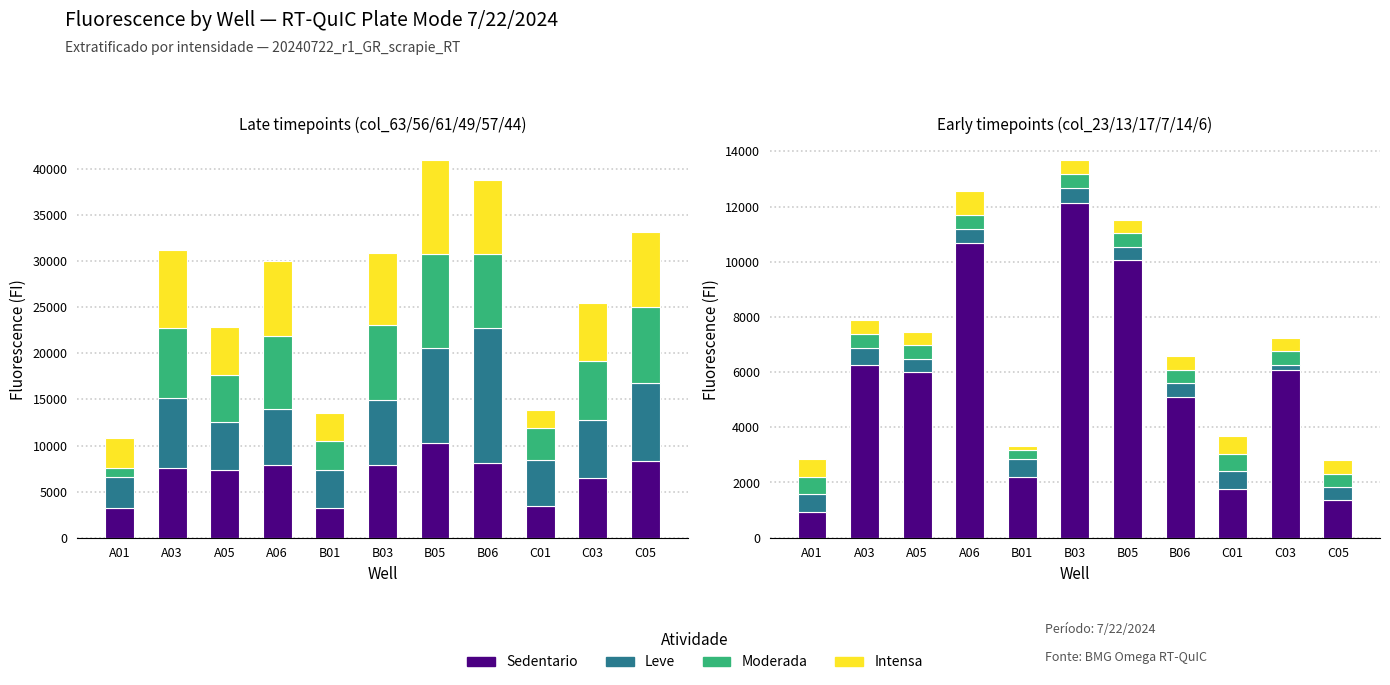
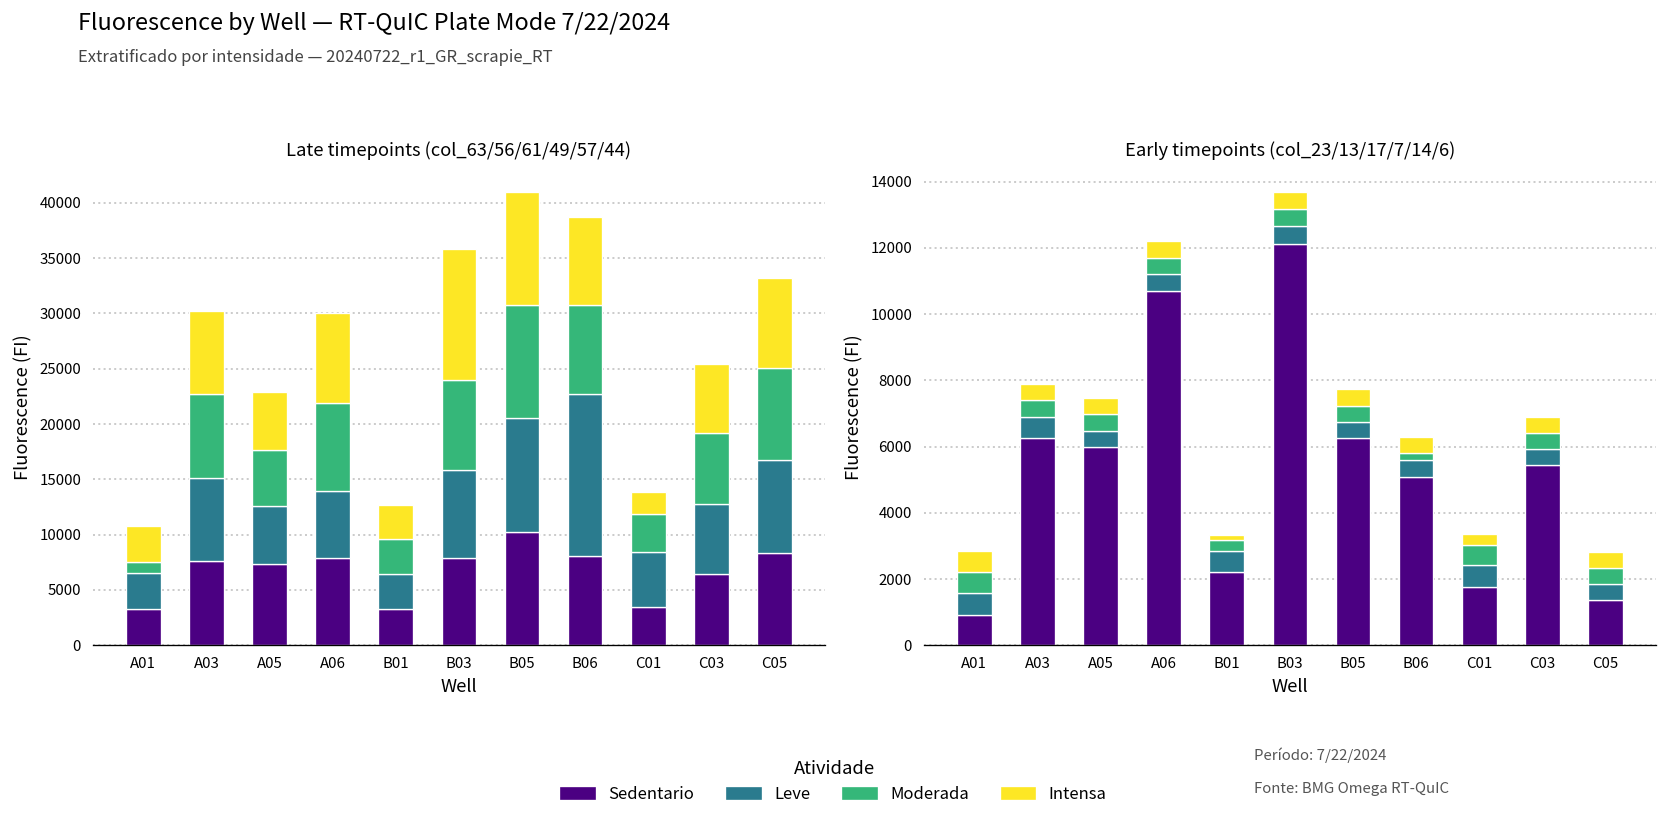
  {
    "Late timepoints (col_63/56/61/49/57/44)": {
      "Sedentario": {
        "A01": 3000,
        "A03": 8000,
        "A05": 7000,
        "A06": 8000,
        "B01": 3000,
        "B03": 8000,
        "B05": 10000,
        "B06": 8000,
        "C01": 3000,
        "C03": 6000,
        "C05": 8000
      },
      "Leve": {
        "A01": 3000,
        "A03": 8000,
        "A05": 5000,
        "A06": 6000,
-       "B01": 4000,
-       "B03": 7000,
+       "B01": 3000,
+       "B03": 8000,
        "B05": 10000,
        "B06": 15000,
        "C01": 5000,
        "C03": 6000,
        "C05": 8000
      },
      "Moderada": {
        "A01": 1000,
        "A03": 8000,
        "A05": 5000,
        "A06": 8000,
        "B01": 3000,
        "B03": 8000,
        "B05": 10000,
        "B06": 8000,
        "C01": 3000,
        "C03": 6000,
        "C05": 8000
      },
      "Intensa": {
        "A01": 3000,
-       "A03": 8500,
+       "A03": 7500,
        "A05": 5000,
        "A06": 8000,
        "B01": 3000,
-       "B03": 8000,
+       "B03": 12000,
        "B05": 10000,
        "B06": 8000,
        "C01": 2000,
        "C03": 6000,
        "C05": 8000
      }
    },
    "Early timepoints (col_23/13/17/7/14/6)": {
      "Sedentario": {
        "A01": 900,
        "A03": 6300,
        "A05": 6000,
        "A06": 10700,
        "B01": 2200,
        "B03": 12100,
-       "B05": 10100,
+       "B05": 6300,
        "B06": 5100,
        "C01": 1800,
-       "C03": 6100,
+       "C03": 5400,
        "C05": 1400
      },
      "Leve": {
        "A01": 700,
        "A03": 600,
        "A05": 500,
        "A06": 500,
        "B01": 700,
        "B03": 500,
        "B05": 500,
        "B06": 500,
        "C01": 600,
-       "C03": 200,
+       "C03": 500,
        "C05": 500
      },
      "Moderada": {
        "A01": 600,
        "A03": 500,
        "A05": 500,
        "A06": 500,
        "B01": 300,
        "B03": 500,
        "B05": 500,
-       "B06": 500,
+       "B06": 200,
        "C01": 600,
        "C03": 500,
        "C05": 500
      },
      "Intensa": {
        "A01": 600,
        "A03": 500,
        "A05": 500,
-       "A06": 900,
+       "A06": 500,
        "B01": 200,
        "B03": 500,
        "B05": 500,
        "B06": 500,
-       "C01": 600,
+       "C01": 300,
        "C03": 500,
        "C05": 500
      }
    }
  }
